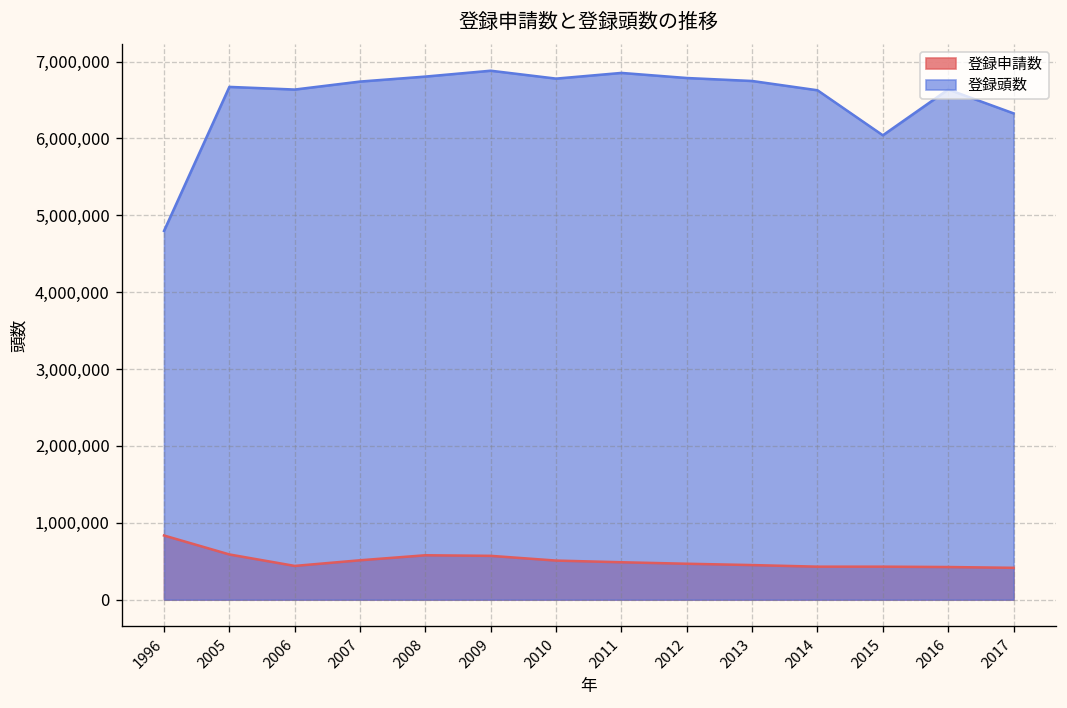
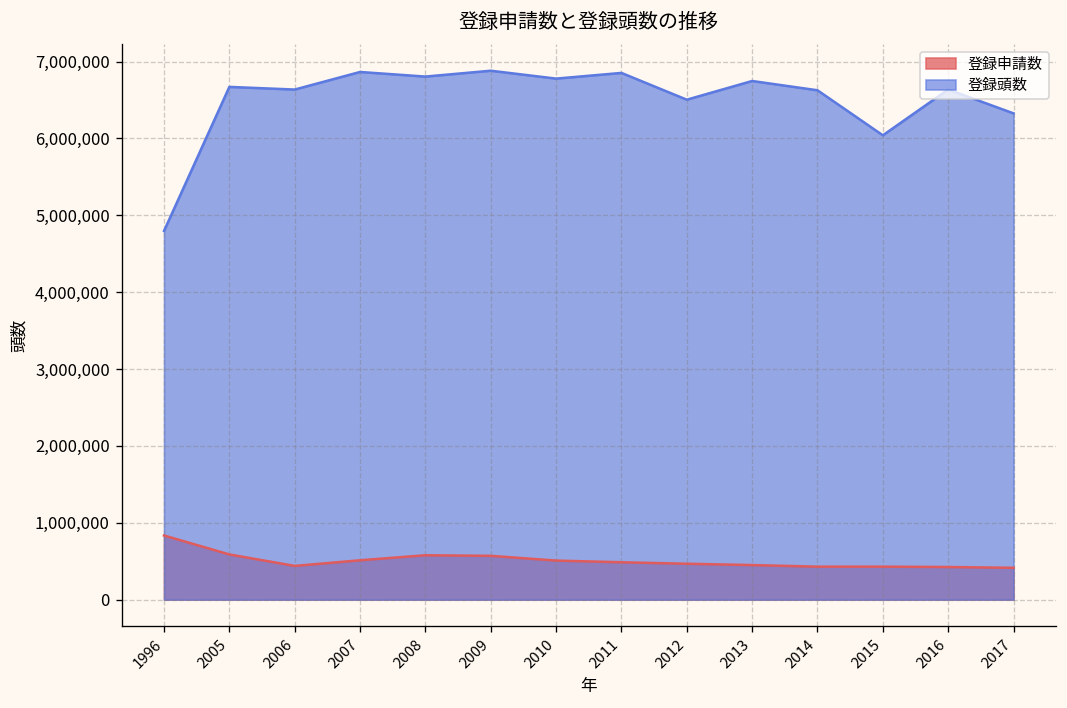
  {
    "登録申請数": {
      "1996": "800,000",
      "2005": "600,000",
      "2006": "400,000",
      "2007": "500,000",
      "2008": "600,000",
      "2009": "600,000",
      "2010": "500,000",
      "2011": "500,000",
      "2012": "500,000",
      "2013": "400,000",
      "2014": "400,000",
      "2015": "400,000",
      "2016": "400,000",
      "2017": "400,000"
    },
    "登録頭数": {
      "1996": "4,800,000",
      "2005": "6,700,000",
      "2006": "6,600,000",
-     "2007": "6,700,000",
+     "2007": "6,900,000",
      "2008": "6,800,000",
      "2009": "6,900,000",
      "2010": "6,800,000",
      "2011": "6,900,000",
-     "2012": "6,800,000",
+     "2012": "6,500,000",
      "2013": "6,700,000",
      "2014": "6,600,000",
      "2015": "6,000,000",
      "2017": "6,300,000"
    }
  }
